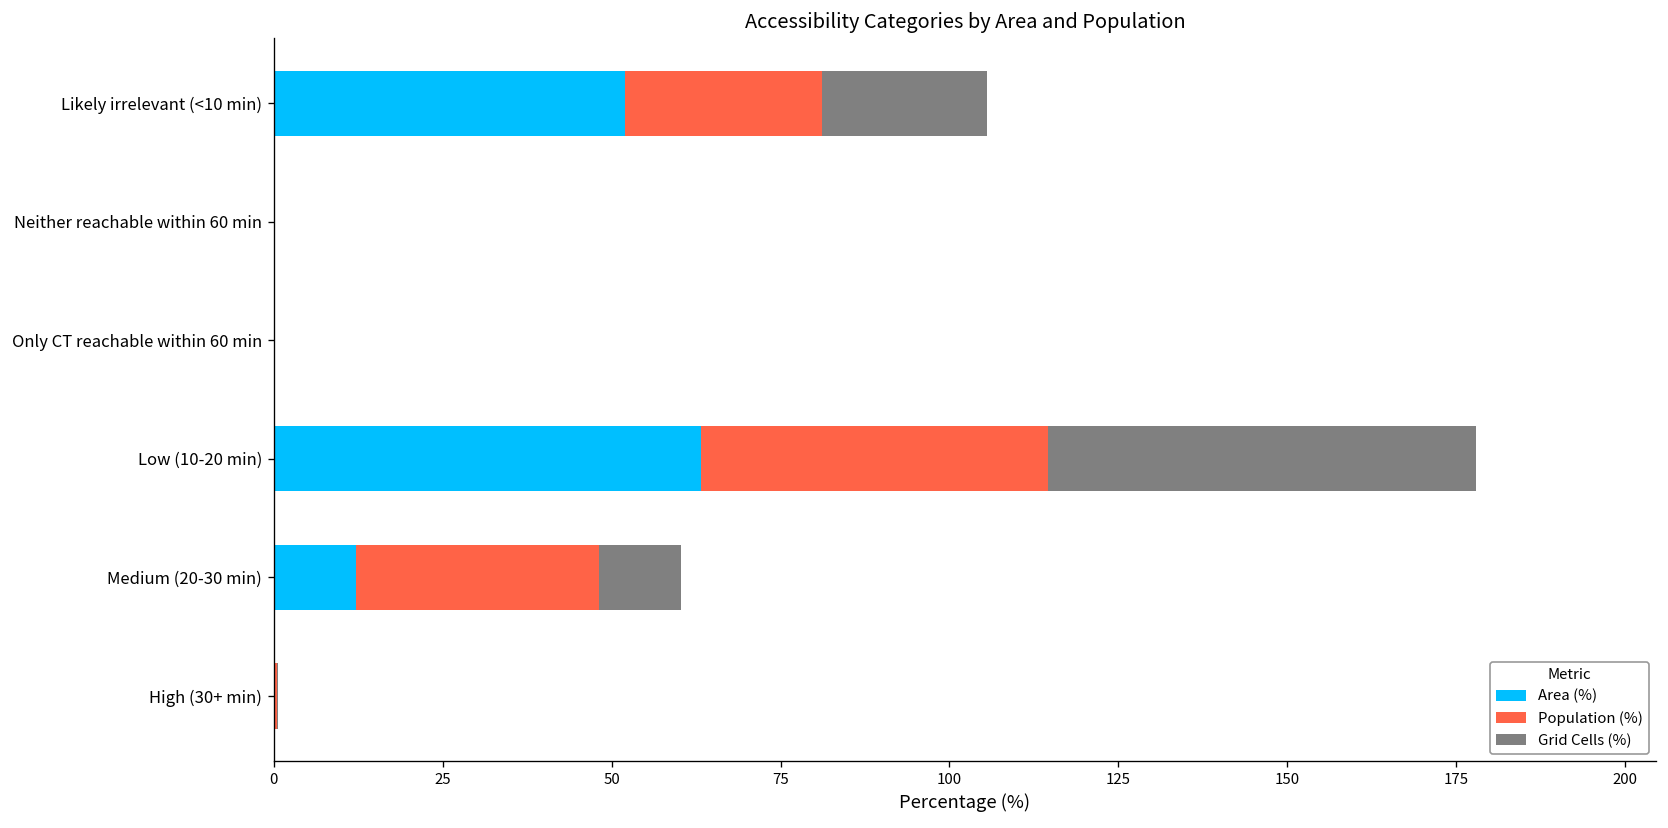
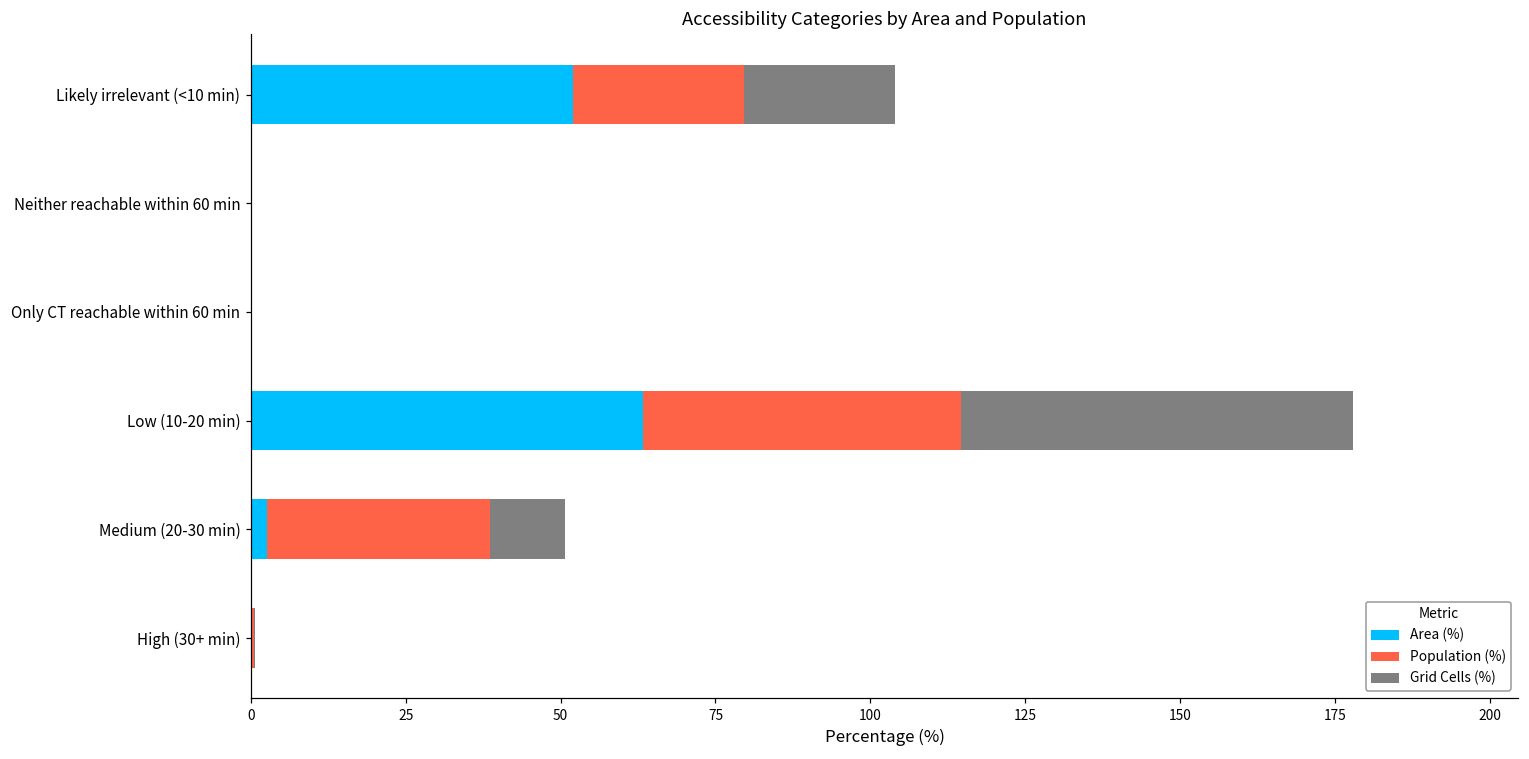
  {
    "Area (%)": {
      "Likely irrelevant (<10 min)": 52,
      "Neither reachable within 60 min": 0,
      "Only CT reachable within 60 min": 0,
      "Low (10-20 min)": 63,
-     "Medium (20-30 min)": 12
+     "Medium (20-30 min)": 3
    },
    "Population (%)": {
-     "Likely irrelevant (<10 min)": 29,
+     "Likely irrelevant (<10 min)": 28,
      "Neither reachable within 60 min": 0,
      "Only CT reachable within 60 min": 0,
      "Low (10-20 min)": 51,
      "Medium (20-30 min)": 36
    },
    "Grid Cells (%)": {
      "Likely irrelevant (<10 min)": 24,
      "Neither reachable within 60 min": 0,
      "Only CT reachable within 60 min": 0,
      "Low (10-20 min)": 63,
      "Medium (20-30 min)": 12
    }
  }
